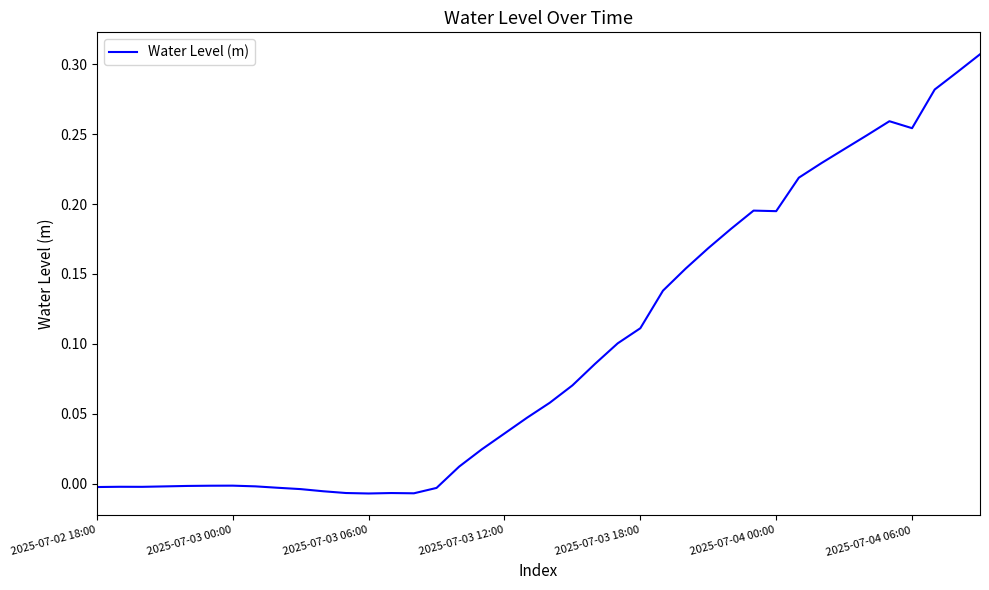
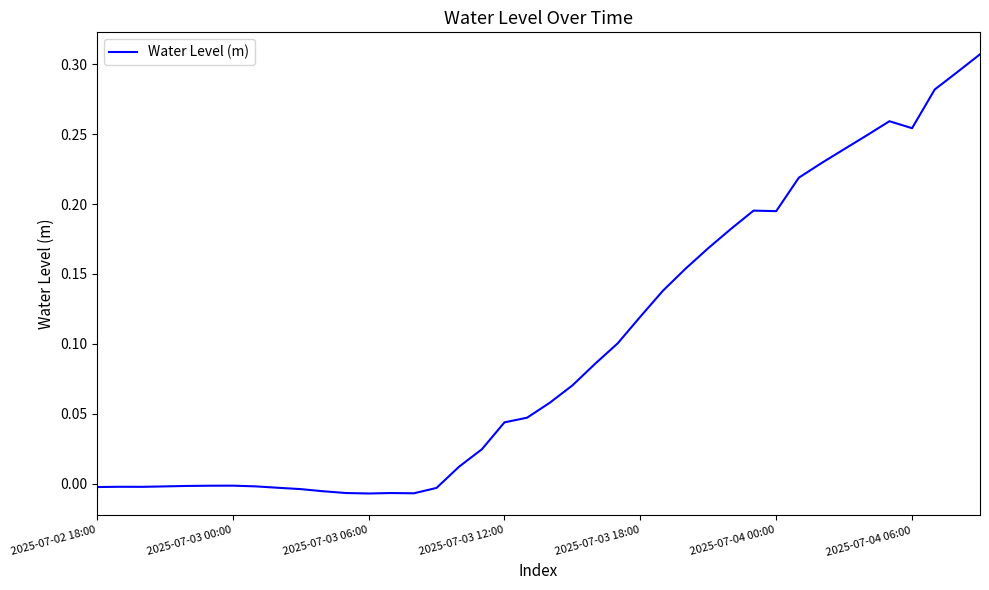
  {
    "2025-07-02 18:00": -0.002,
    "2025-07-03 00:00": -0.001,
    "2025-07-03 06:00": -0.007,
-   "2025-07-03 12:00": 0.036,
-   "2025-07-03 18:00": 0.111,
+   "2025-07-03 12:00": 0.044,
+   "2025-07-03 18:00": 0.119,
    "2025-07-04 00:00": 0.195,
    "2025-07-04 06:00": 0.254
  }
